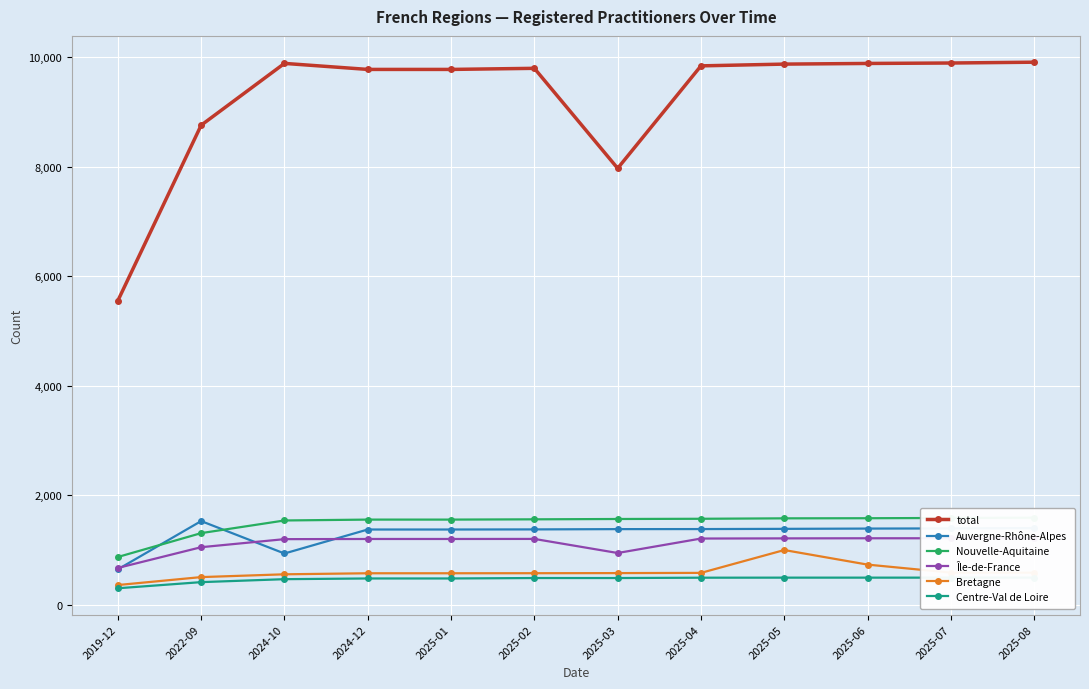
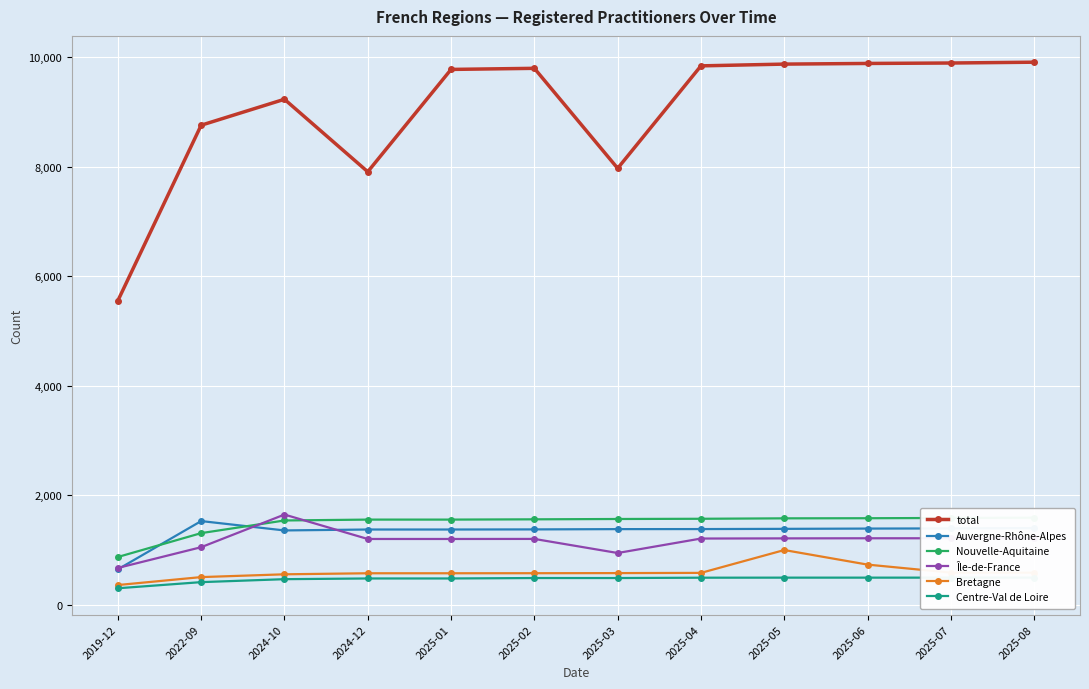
  {
    "total": {
      "2019-12": "5,600",
      "2022-09": "8,800",
-     "2024-10": "9,900",
-     "2024-12": "9,800",
+     "2024-10": "9,200",
+     "2024-12": "7,900",
      "2025-01": "9,800",
      "2025-02": "9,800",
      "2025-03": "8,000",
      "2025-04": "9,800",
      "2025-05": "9,900",
      "2025-06": "9,900",
      "2025-07": "9,900",
      "2025-08": "9,900"
    },
    "Auvergne-Rhône-Alpes": {
      "2022-09": "1,500",
-     "2024-10": "900",
+     "2024-10": "1,400",
      "2024-12": "1,400",
      "2025-01": "1,400",
      "2025-02": "1,400",
      "2025-03": "1,400",
      "2025-04": "1,400",
      "2025-05": "1,400",
      "2025-06": "1,400"
    },
    "Île-de-France": {
      "2022-09": "1,100",
-     "2024-10": "1,200",
+     "2024-10": "1,600",
      "2024-12": "1,200",
      "2025-01": "1,200",
      "2025-02": "1,200",
      "2025-03": "900",
      "2025-04": "1,200",
      "2025-05": "1,200",
      "2025-06": "1,200"
    },
    "Bretagne": {
      "2019-12": "400",
      "2022-09": "500",
      "2024-10": "600",
      "2024-12": "600",
      "2025-01": "600",
      "2025-02": "600",
      "2025-03": "600",
      "2025-04": "600",
      "2025-05": "1,000",
      "2025-06": "700"
    }
  }
